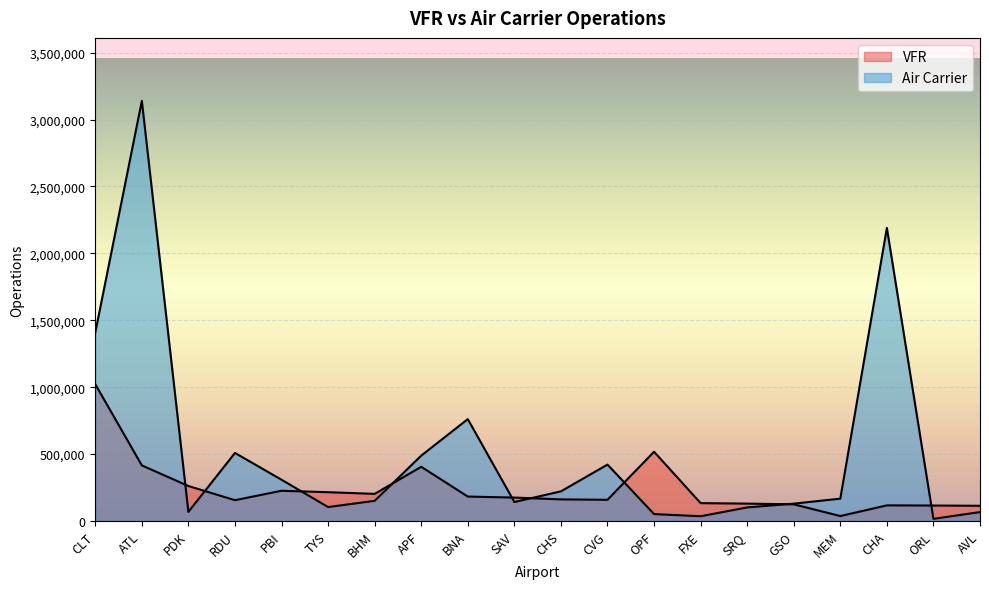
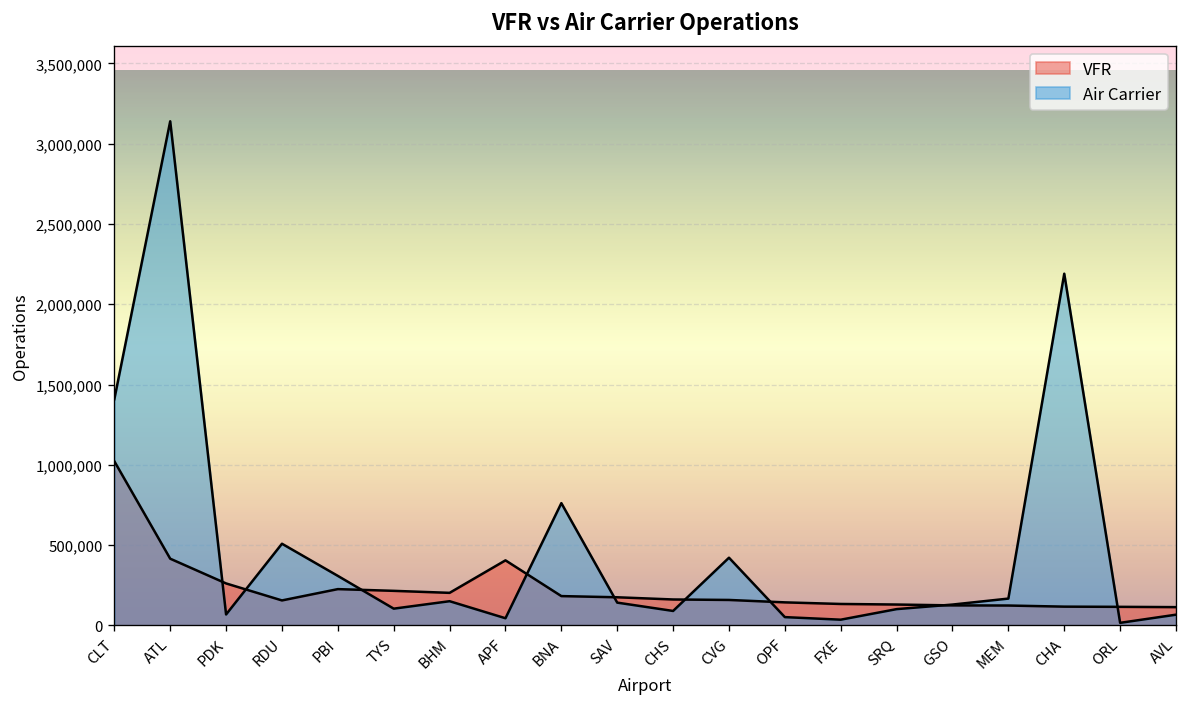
  {
    "VFR": {
      "CLT": "1,020,000",
      "ATL": "420,000",
      "PDK": "260,000",
      "RDU": "160,000",
      "PBI": "230,000",
      "TYS": "220,000",
      "BHM": "200,000",
      "APF": "410,000",
      "BNA": "180,000",
      "SAV": "180,000",
      "CHS": "160,000",
      "CVG": "160,000",
-     "OPF": "520,000",
+     "OPF": "140,000",
      "FXE": "130,000",
      "SRQ": "130,000",
-     "MEM": "40,000",
+     "MEM": "120,000",
      "CHA": "120,000",
      "ORL": "120,000",
      "AVL": "110,000"
    },
    "Air Carrier": {
      "CLT": "1,410,000",
      "ATL": "3,140,000",
      "PDK": "70,000",
      "RDU": "510,000",
      "PBI": "310,000",
      "TYS": "100,000",
      "BHM": "150,000",
-     "APF": "490,000",
+     "APF": "40,000",
      "BNA": "760,000",
      "SAV": "140,000",
-     "CHS": "220,000",
+     "CHS": "90,000",
      "CVG": "420,000",
      "OPF": "50,000",
      "FXE": "40,000",
      "SRQ": "100,000",
      "MEM": "170,000",
      "CHA": "2,190,000",
      "ORL": "20,000",
      "AVL": "70,000"
    }
  }
